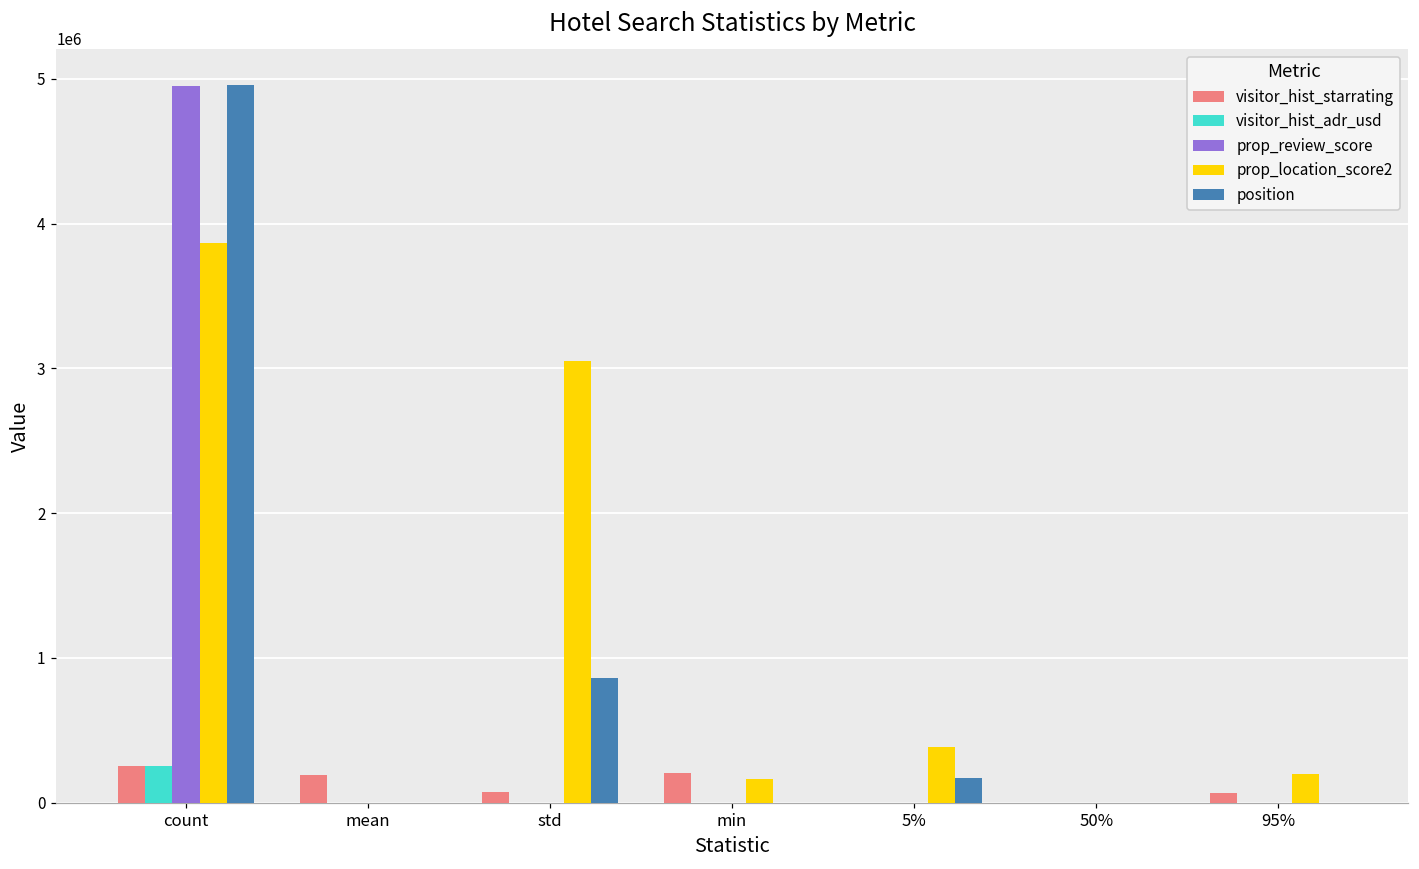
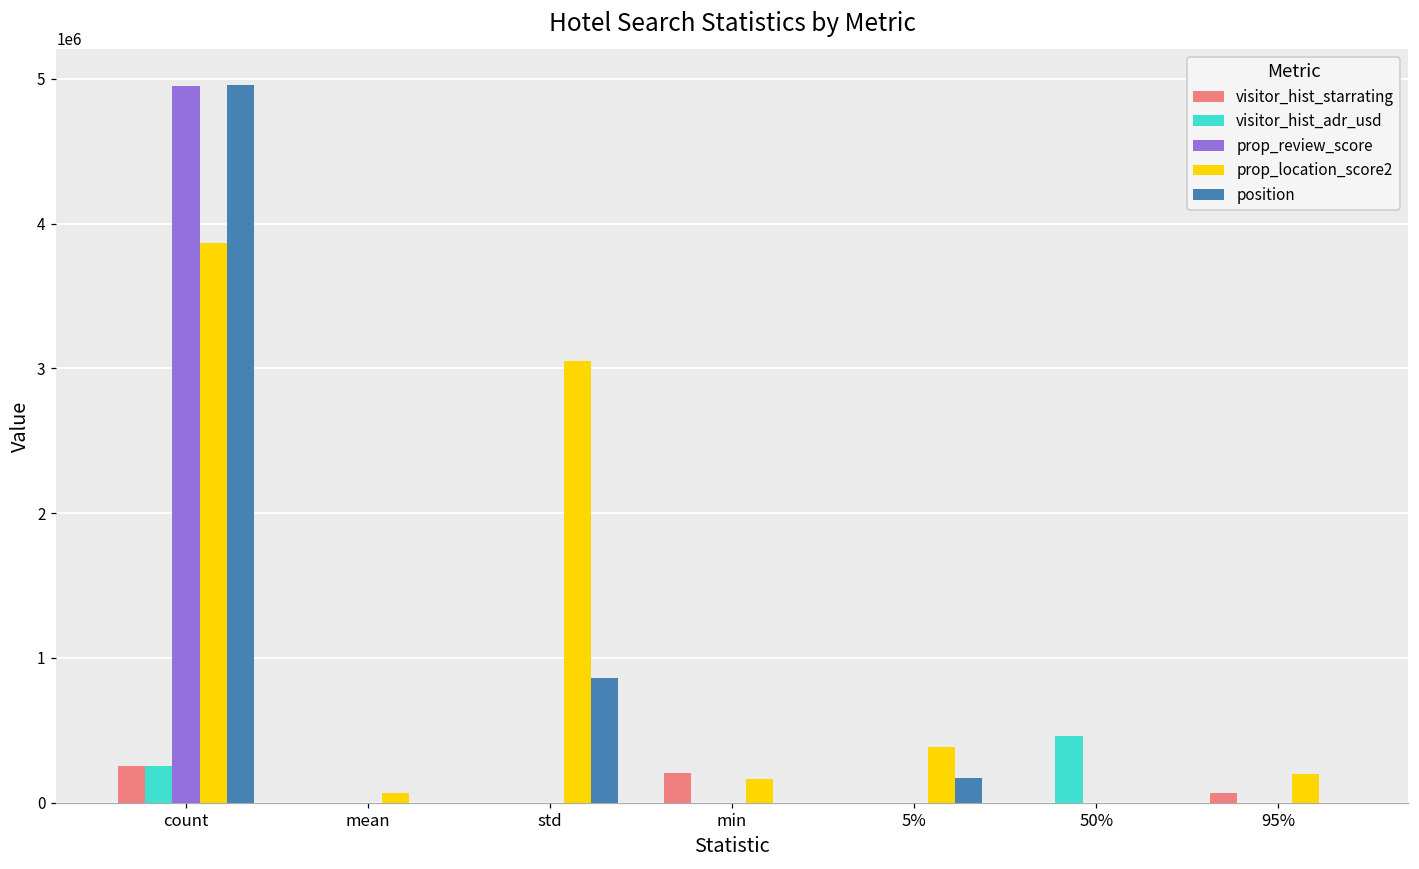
  {
    "visitor_hist_starrating": {
      "count": 250000,
-     "mean": 190000,
-     "std": 80000,
+     "mean": 0,
+     "std": 0,
      "min": 200000,
      "95%": 70000
    },
    "visitor_hist_adr_usd": {
      "count": 250000,
      "min": 0,
-     "50%": 0
+     "50%": 460000
    },
    "prop_review_score": {
      "count": 4950000,
      "min": 0
    },
    "prop_location_score2": {
      "count": 3870000,
-     "mean": 0,
+     "mean": 70000,
      "std": 3050000,
      "min": 160000,
      "5%": 380000,
      "95%": 200000
    },
    "position": {
      "count": 4960000,
      "std": 860000,
      "5%": 170000
    }
  }
